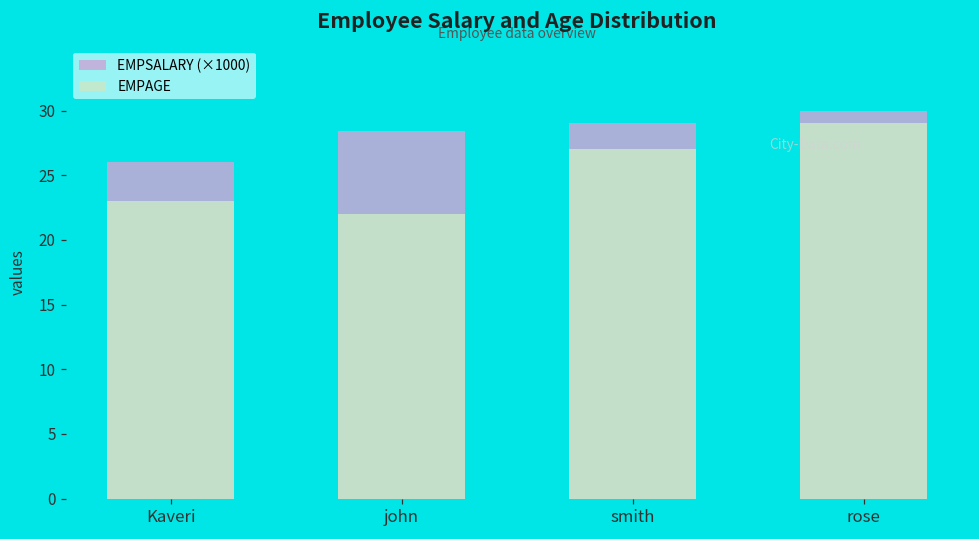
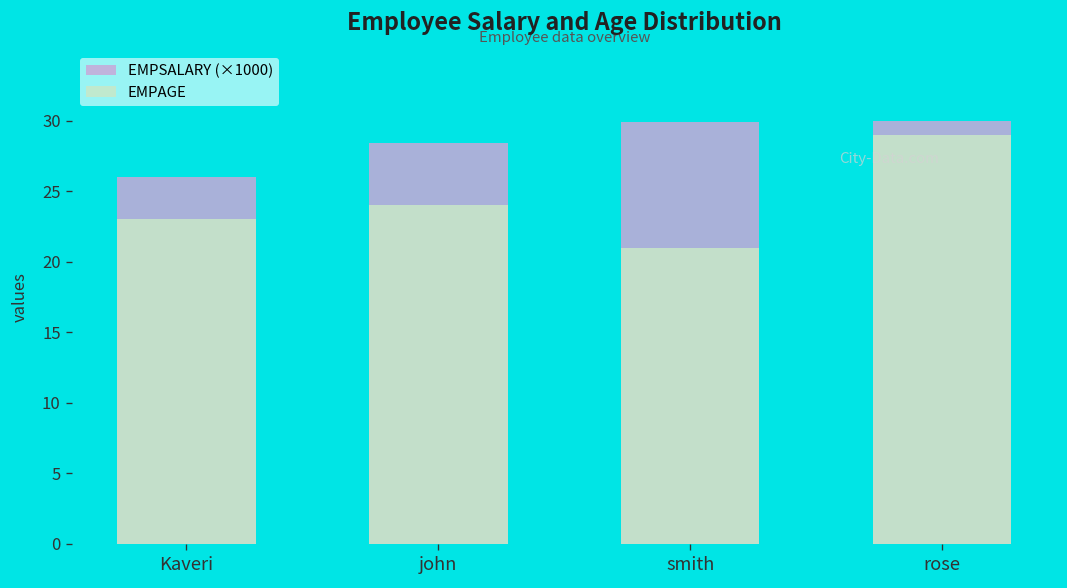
  {
    "EMPSALARY (×1000)": {
      "Kaveri": 26.0,
      "john": 28.4,
-     "smith": 29.0,
+     "smith": 29.9,
      "rose": 30.0
    },
    "EMPAGE": {
-     "john": 22,
-     "smith": 27
+     "john": 24,
+     "smith": 21
    }
  }
